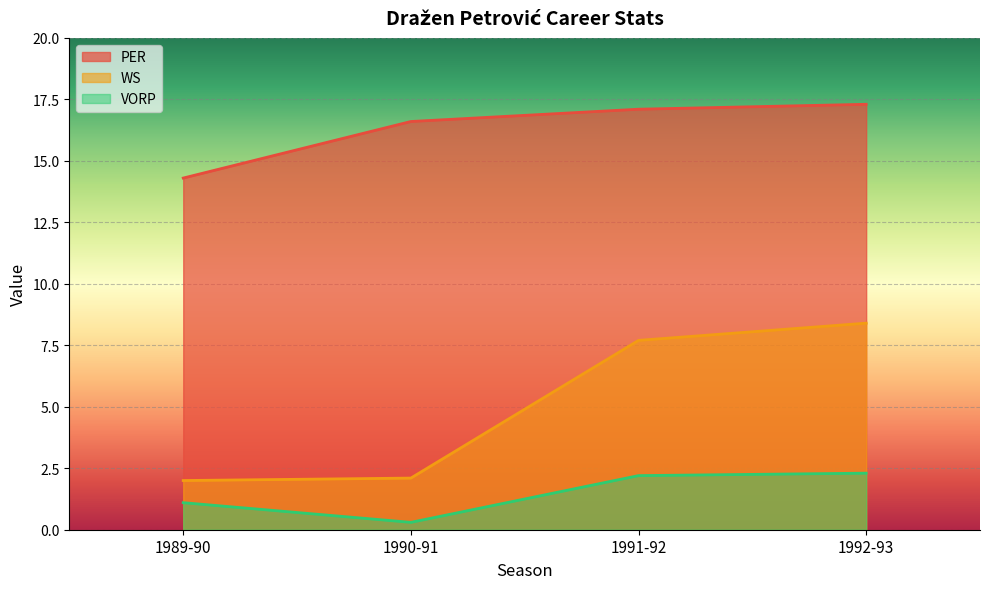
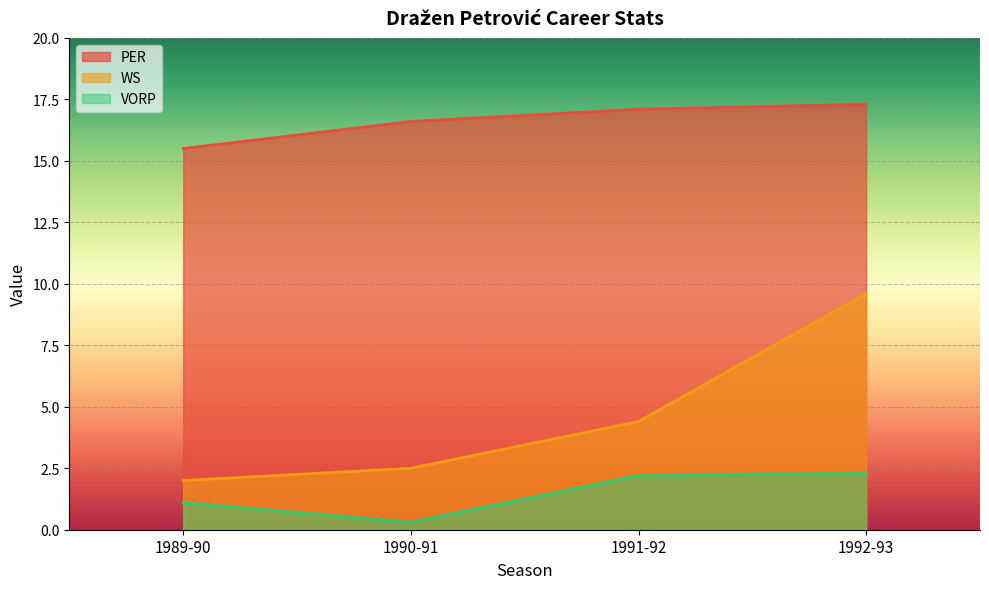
  {
    "PER": {
-     "1989-90": 14.3,
+     "1989-90": 15.5,
      "1990-91": 16.6,
      "1991-92": 17.1,
      "1992-93": 17.3
    },
    "WS": {
      "1989-90": 2.0,
-     "1990-91": 2.1,
-     "1991-92": 7.7,
-     "1992-93": 8.4
+     "1990-91": 2.5,
+     "1991-92": 4.4,
+     "1992-93": 9.6
    },
    "VORP": {
      "1989-90": 1.1,
      "1990-91": 0.3,
      "1991-92": 2.2,
      "1992-93": 2.3
    }
  }
